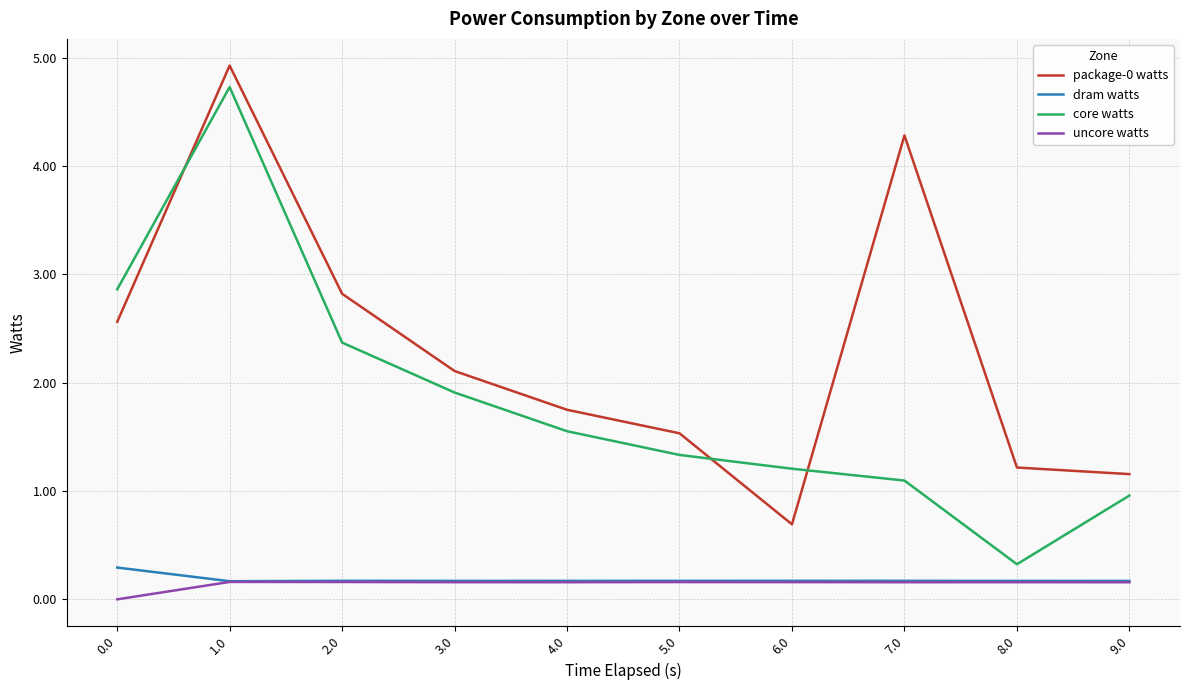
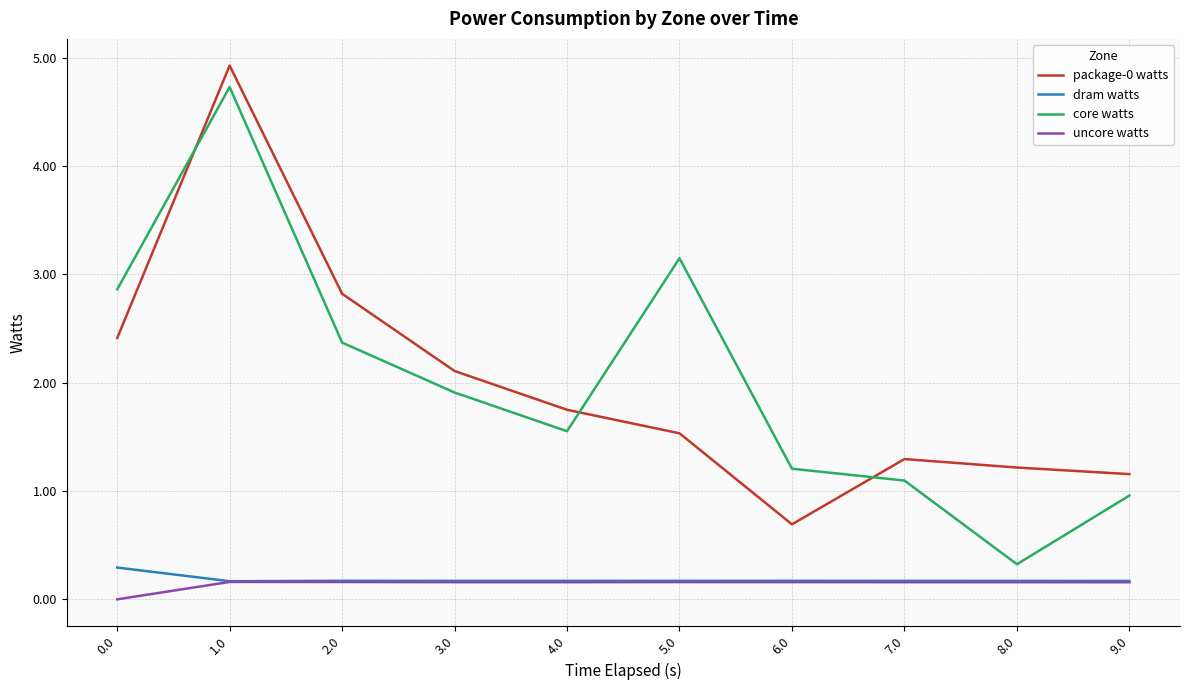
  {
    "package-0 watts": {
-     "0.0": 2.56,
+     "0.0": 2.41,
      "1.0": 4.93,
      "2.0": 2.82,
      "3.0": 2.11,
      "4.0": 1.75,
      "5.0": 1.53,
      "6.0": 0.69,
-     "7.0": 4.28,
+     "7.0": 1.29,
      "8.0": 1.22,
      "9.0": 1.16
    },
    "dram watts": {
      "0.0": 0.29
    },
    "core watts": {
      "0.0": 2.86,
      "1.0": 4.73,
      "2.0": 2.37,
      "3.0": 1.91,
      "4.0": 1.55,
-     "5.0": 1.33,
+     "5.0": 3.15,
      "6.0": 1.21,
      "7.0": 1.10,
      "8.0": 0.32,
      "9.0": 0.96
    },
    "uncore watts": {
      "0.0": 0.00
    }
  }
